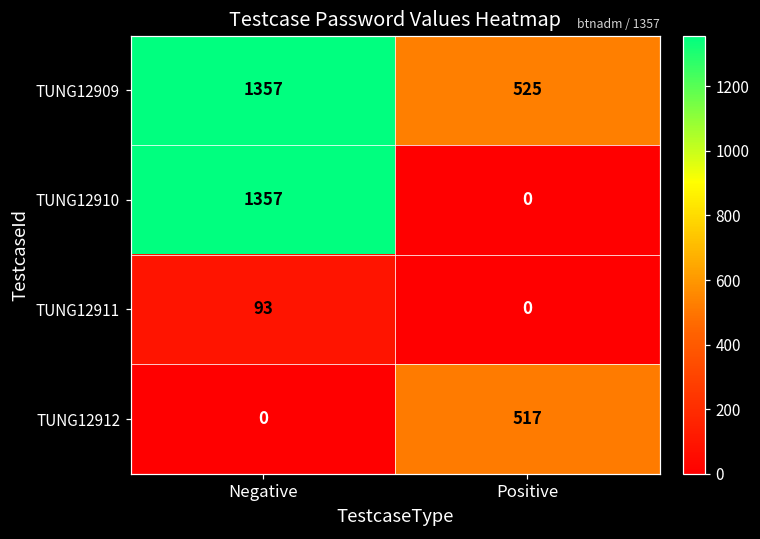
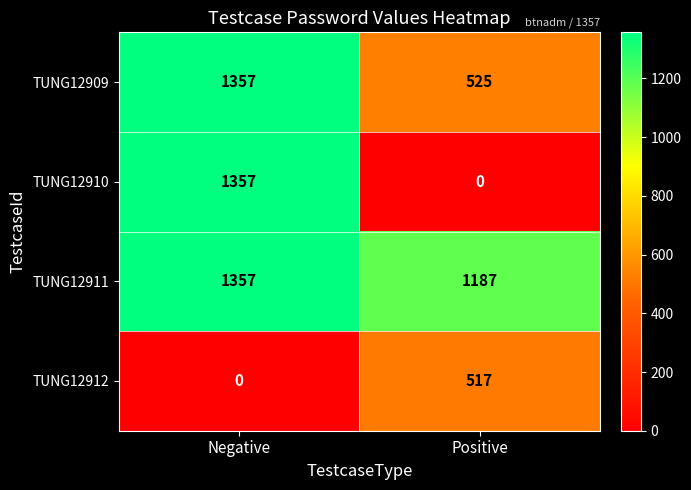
  {
    "TUNG12909": {
      "Negative": 1357,
      "Positive": 525
    },
    "TUNG12910": {
      "Negative": 1357,
      "Positive": 0
    },
    "TUNG12911": {
-     "Negative": 93,
-     "Positive": 0
+     "Negative": 1357,
+     "Positive": 1187
    },
    "TUNG12912": {
      "Negative": 0,
      "Positive": 517
    }
  }
